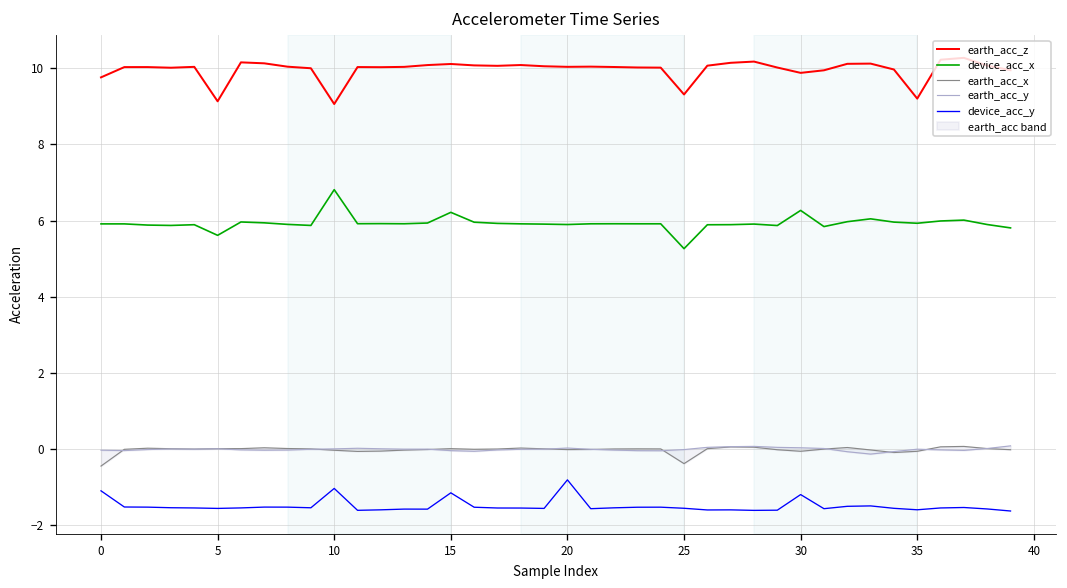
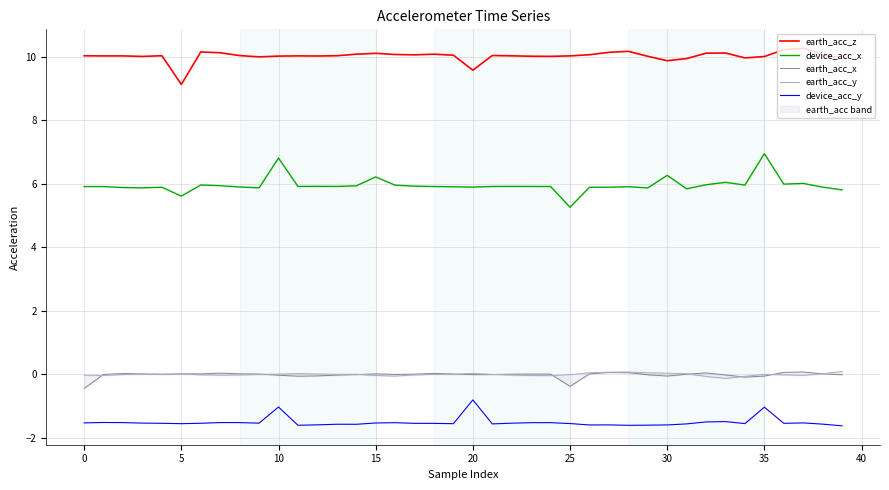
  {
    "earth_acc_z": {
-     "0": 9.8,
+     "0": 10.0,
      "5": 9.1,
-     "10": 9.1,
+     "10": 10.0,
      "15": 10.1,
-     "20": 10.0,
-     "25": 9.3,
+     "20": 9.6,
+     "25": 10.0,
      "30": 9.9,
-     "35": 9.2
+     "35": 10.0
    },
    "device_acc_x": {
      "0": 5.9,
      "5": 5.6,
      "10": 6.8,
      "15": 6.2,
      "20": 5.9,
      "25": 5.3,
      "30": 6.3,
-     "35": 5.9
+     "35": 7.0
    },
    "earth_acc_x": {
      "0": -0.4,
      "25": -0.4,
      "30": -0.1
    },
    "device_acc_y": {
-     "0": -1.1,
+     "0": -1.5,
      "5": -1.6,
      "10": -1.0,
-     "15": -1.1,
+     "15": -1.5,
      "20": -0.8,
      "25": -1.6,
-     "30": -1.2,
-     "35": -1.6
+     "30": -1.6,
+     "35": -1.0
    }
  }
